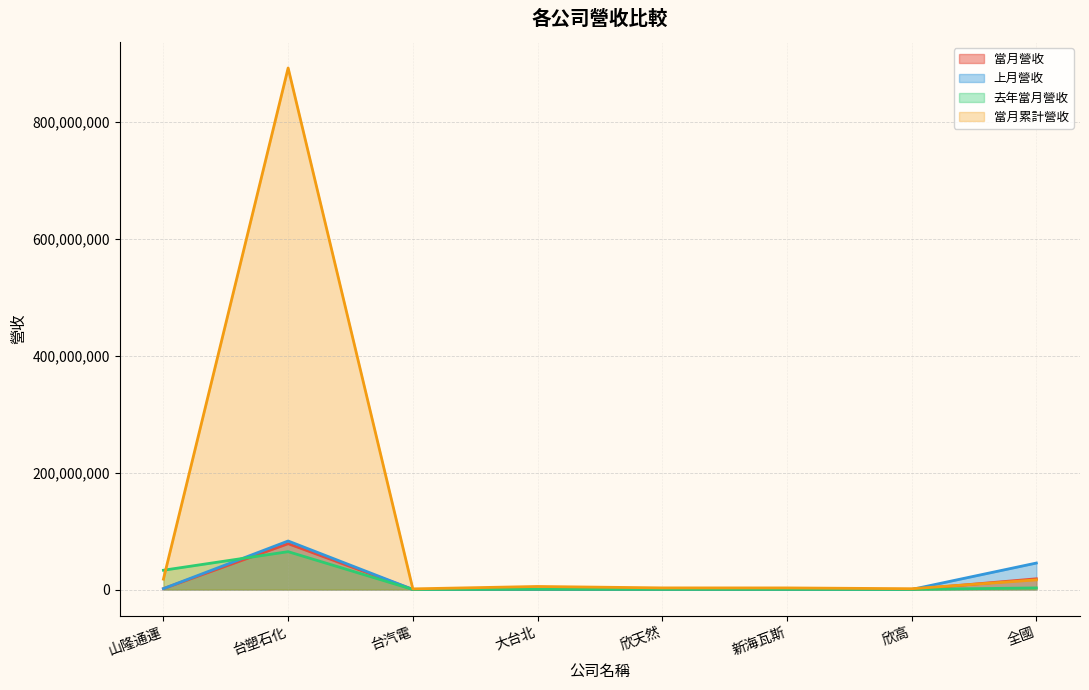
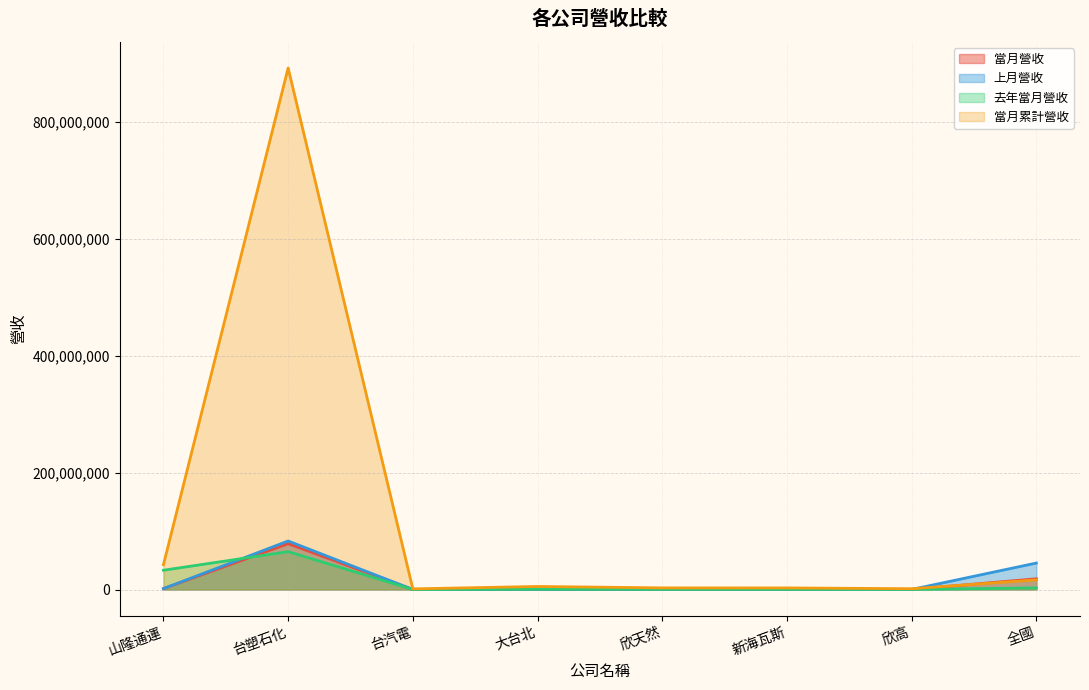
  {
    "當月營收": {
      "台塑石化": "80,000,000"
    },
    "上月營收": {
      "台塑石化": "80,000,000",
      "全國": "50,000,000"
    },
    "去年當月營收": {
      "山隆通運": "30,000,000",
      "台塑石化": "60,000,000",
      "全國": "0"
    },
    "當月累計營收": {
-     "山隆通運": "20,000,000",
+     "山隆通運": "40,000,000",
      "台塑石化": "890,000,000",
      "大台北": "10,000,000"
    }
  }
